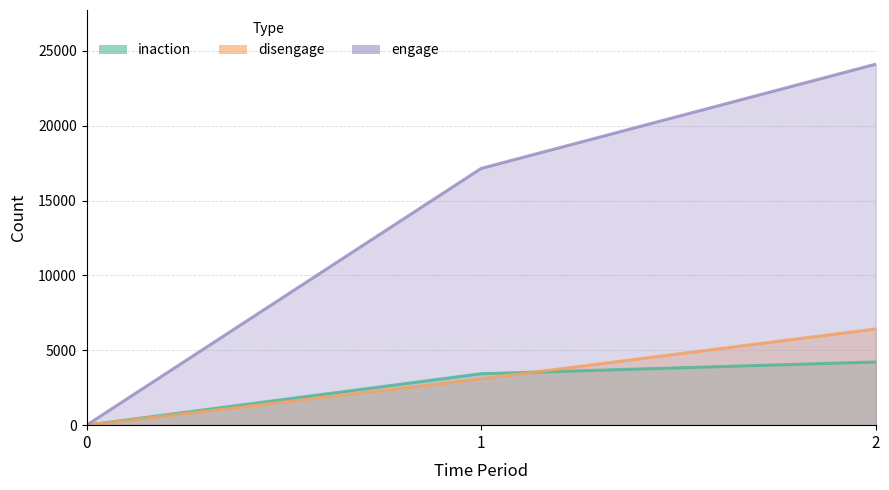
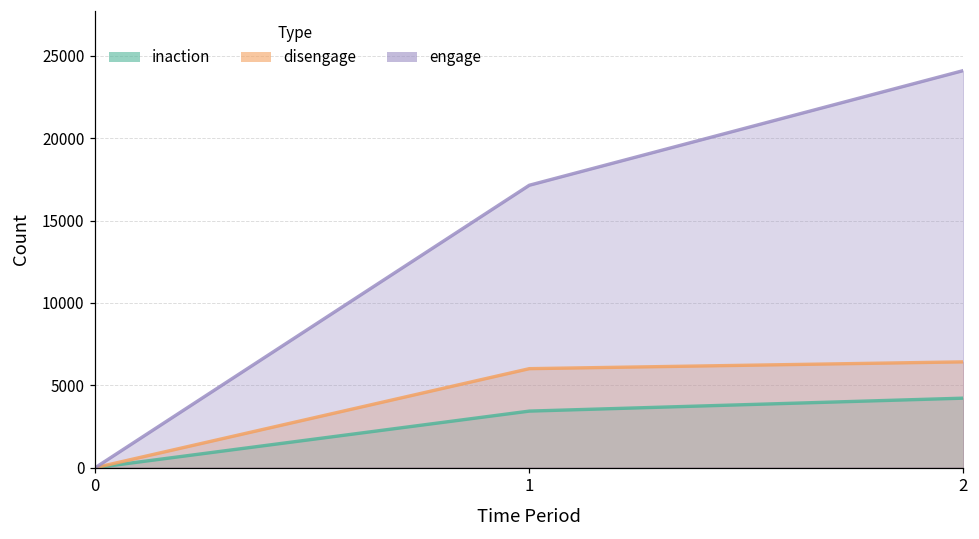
  {
    "disengage": {
-     "1": 3100,
+     "1": 6000,
      "2": 6400
    }
  }
